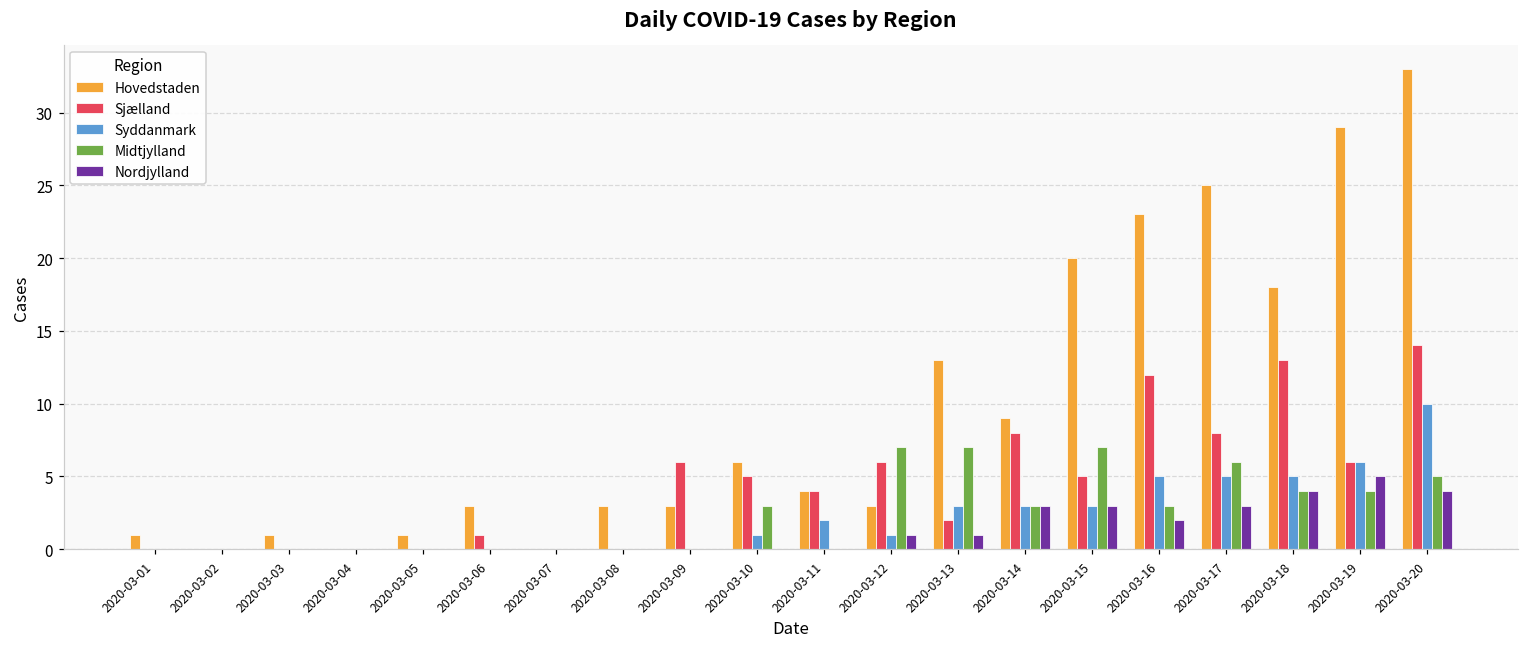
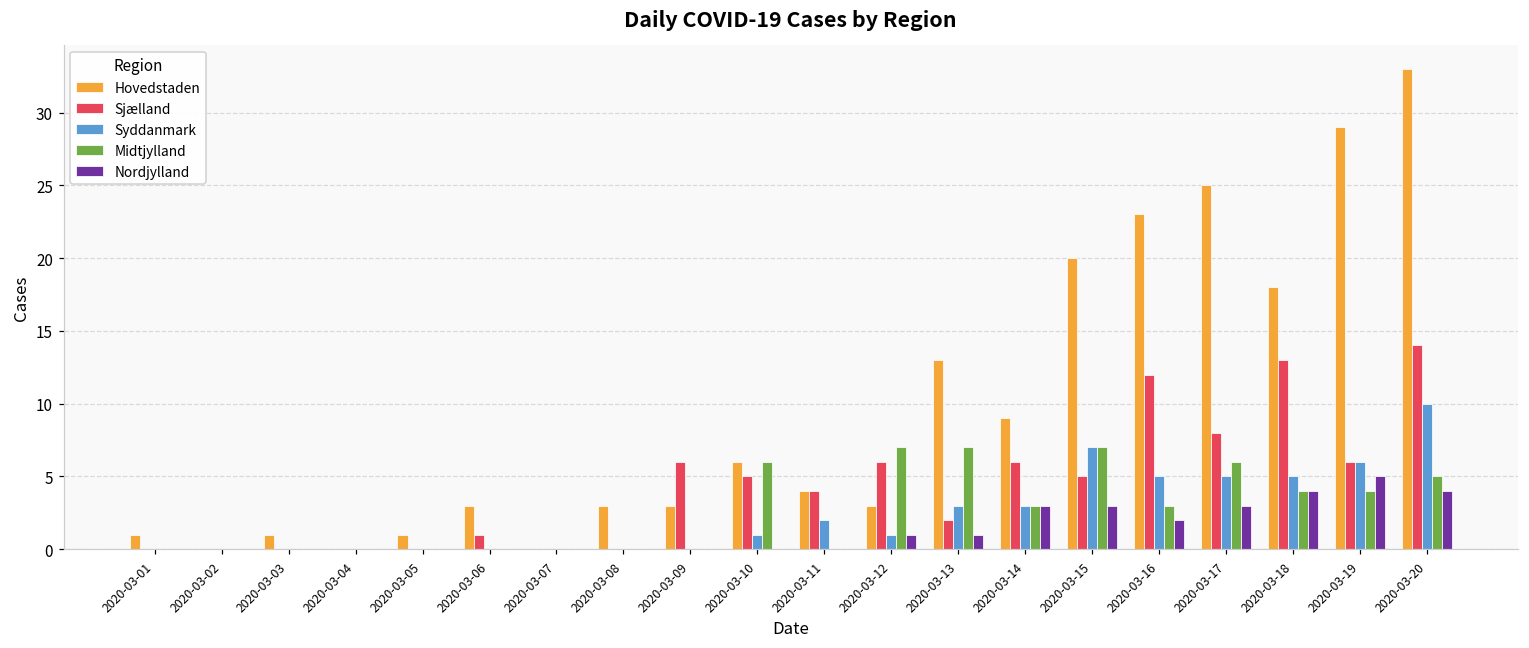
  {
    "Hovedstaden": {
      "2020-03-01": 1,
      "2020-03-02": 0,
      "2020-03-03": 1,
      "2020-03-04": 0,
      "2020-03-05": 1,
      "2020-03-06": 3,
      "2020-03-07": 0,
      "2020-03-08": 3,
      "2020-03-09": 3,
      "2020-03-10": 6,
      "2020-03-11": 4,
      "2020-03-12": 3,
      "2020-03-13": 13,
      "2020-03-14": 9,
      "2020-03-15": 20,
      "2020-03-16": 23,
      "2020-03-17": 25,
      "2020-03-18": 18,
      "2020-03-19": 29,
      "2020-03-20": 33
    },
    "Sjælland": {
      "2020-03-01": 0,
      "2020-03-02": 0,
      "2020-03-03": 0,
      "2020-03-04": 0,
      "2020-03-05": 0,
      "2020-03-06": 1,
      "2020-03-07": 0,
      "2020-03-08": 0,
      "2020-03-09": 6,
      "2020-03-10": 5,
      "2020-03-11": 4,
      "2020-03-12": 6,
      "2020-03-13": 2,
-     "2020-03-14": 8,
+     "2020-03-14": 6,
      "2020-03-15": 5,
      "2020-03-16": 12,
      "2020-03-17": 8,
      "2020-03-18": 13,
      "2020-03-19": 6,
      "2020-03-20": 14
    },
    "Syddanmark": {
      "2020-03-01": 0,
      "2020-03-02": 0,
      "2020-03-03": 0,
      "2020-03-04": 0,
      "2020-03-05": 0,
      "2020-03-06": 0,
      "2020-03-07": 0,
      "2020-03-08": 0,
      "2020-03-09": 0,
      "2020-03-10": 1,
      "2020-03-11": 2,
      "2020-03-12": 1,
      "2020-03-13": 3,
      "2020-03-14": 3,
-     "2020-03-15": 3,
+     "2020-03-15": 7,
      "2020-03-16": 5,
      "2020-03-17": 5,
      "2020-03-18": 5,
      "2020-03-19": 6,
      "2020-03-20": 10
    },
    "Midtjylland": {
      "2020-03-01": 0,
      "2020-03-02": 0,
      "2020-03-03": 0,
      "2020-03-04": 0,
      "2020-03-05": 0,
      "2020-03-06": 0,
      "2020-03-07": 0,
      "2020-03-08": 0,
      "2020-03-09": 0,
-     "2020-03-10": 3,
+     "2020-03-10": 6,
      "2020-03-11": 0,
      "2020-03-12": 7,
      "2020-03-13": 7,
      "2020-03-14": 3,
      "2020-03-15": 7,
      "2020-03-16": 3,
      "2020-03-17": 6,
      "2020-03-18": 4,
      "2020-03-19": 4,
      "2020-03-20": 5
    },
    "Nordjylland": {
      "2020-03-01": 0,
      "2020-03-02": 0,
      "2020-03-03": 0,
      "2020-03-04": 0,
      "2020-03-05": 0,
      "2020-03-06": 0,
      "2020-03-07": 0,
      "2020-03-08": 0,
      "2020-03-09": 0,
      "2020-03-10": 0,
      "2020-03-11": 0,
      "2020-03-12": 1,
      "2020-03-13": 1,
      "2020-03-14": 3,
      "2020-03-15": 3,
      "2020-03-16": 2,
      "2020-03-17": 3,
      "2020-03-18": 4,
      "2020-03-19": 5,
      "2020-03-20": 4
    }
  }
